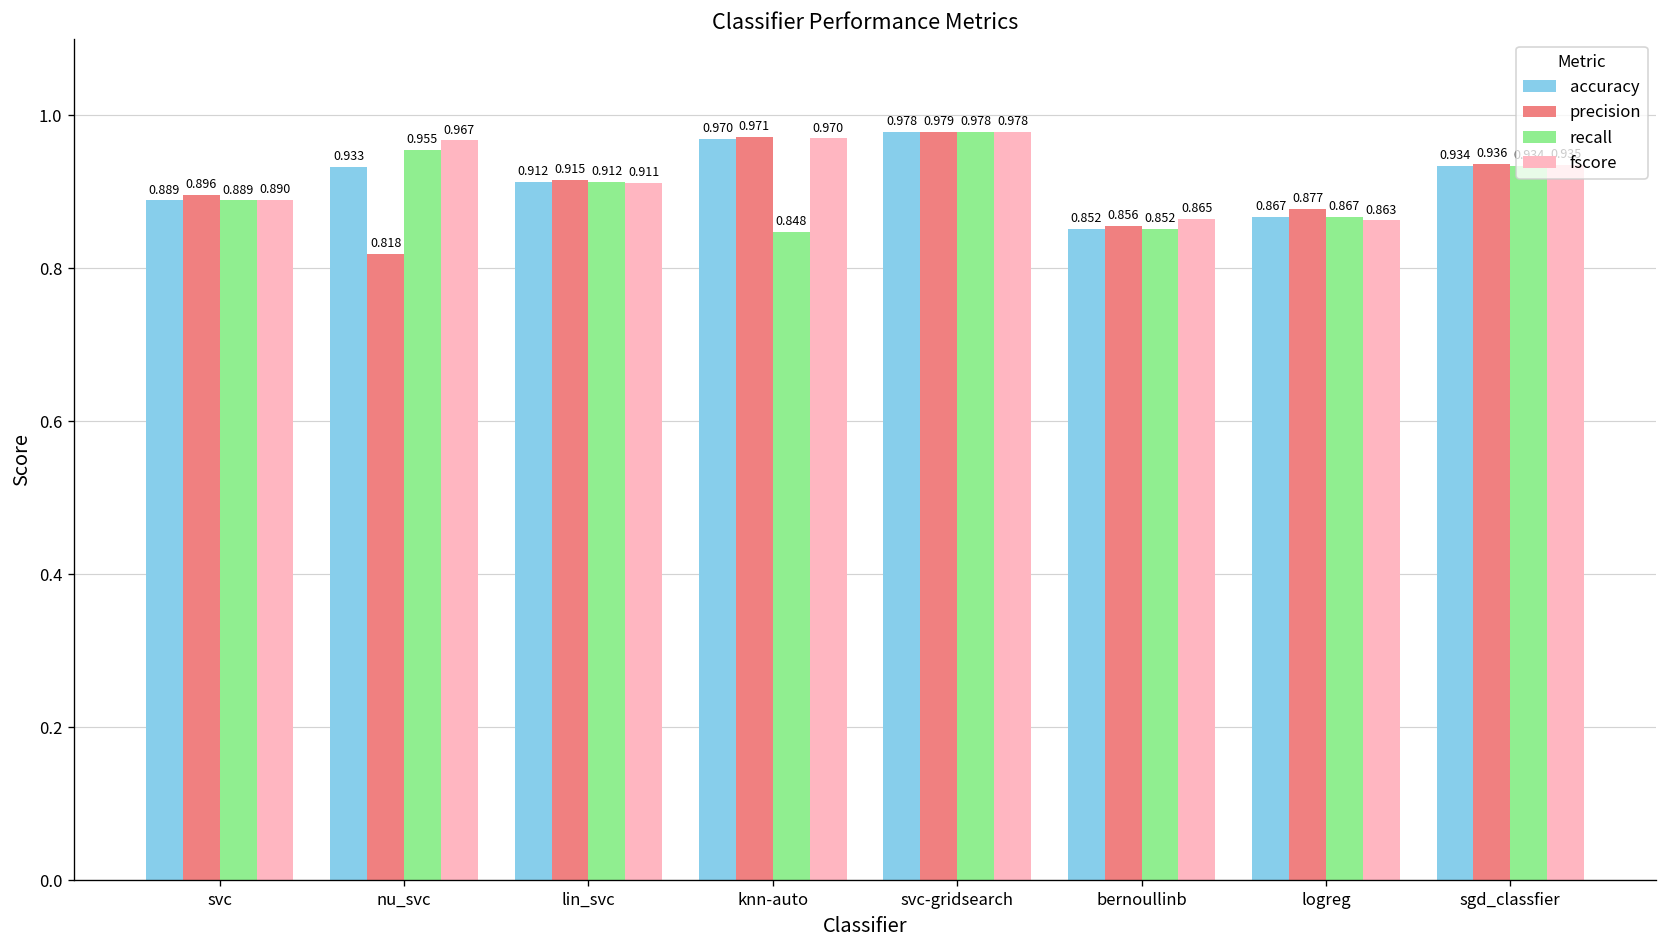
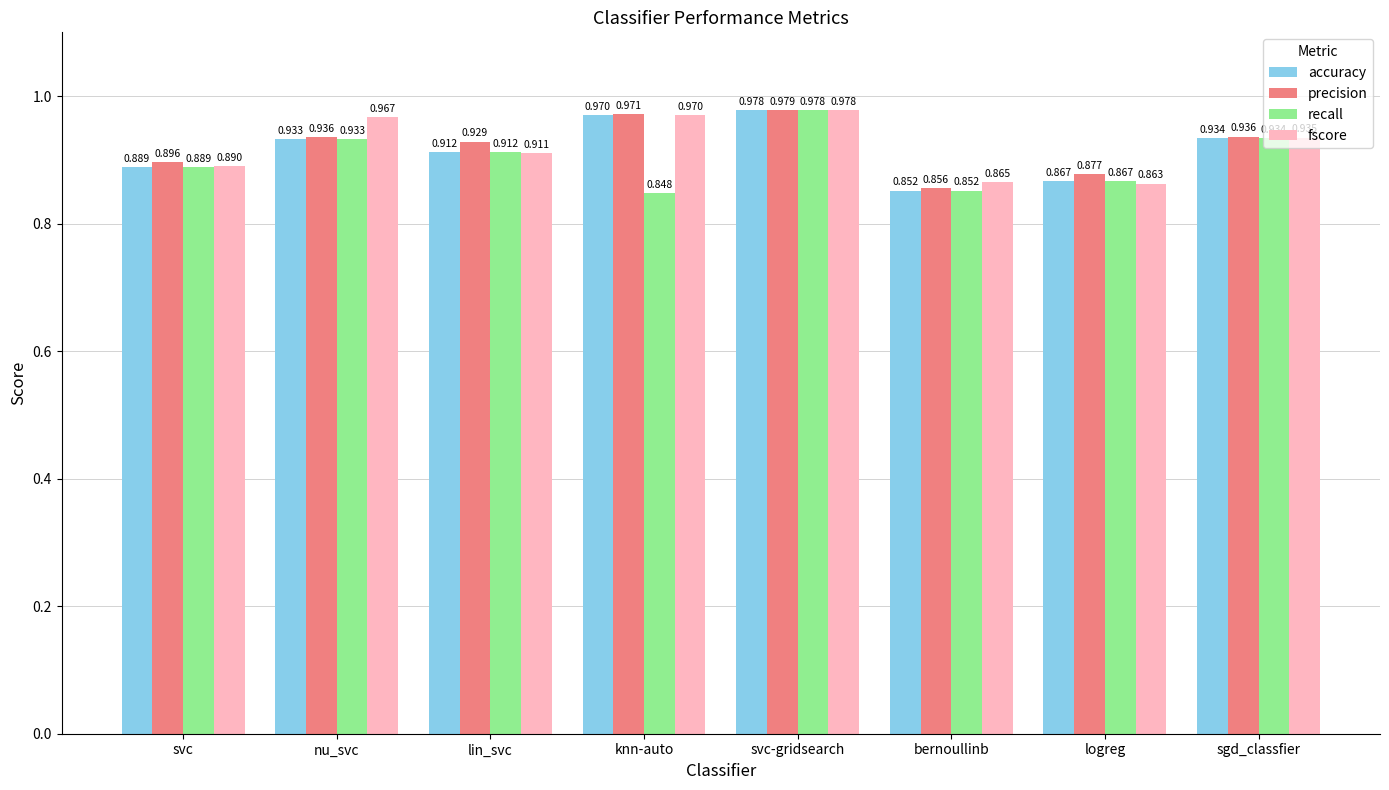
  {
    "accuracy": {
      "svc": 0.889,
      "nu_svc": 0.933,
      "lin_svc": 0.912,
      "knn-auto": 0.970,
      "svc-gridsearch": 0.978,
      "bernoullinb": 0.852,
      "logreg": 0.867,
      "sgd_classfier": 0.934
    },
    "precision": {
      "svc": 0.896,
-     "nu_svc": 0.818,
-     "lin_svc": 0.915,
+     "nu_svc": 0.936,
+     "lin_svc": 0.929,
      "knn-auto": 0.971,
      "svc-gridsearch": 0.979,
      "bernoullinb": 0.856,
      "logreg": 0.877,
      "sgd_classfier": 0.936
    },
    "recall": {
      "svc": 0.889,
-     "nu_svc": 0.955,
+     "nu_svc": 0.933,
      "lin_svc": 0.912,
      "knn-auto": 0.848,
      "svc-gridsearch": 0.978,
      "bernoullinb": 0.852,
      "logreg": 0.867
    },
    "fscore": {
      "svc": 0.890,
      "nu_svc": 0.967,
      "lin_svc": 0.911,
      "knn-auto": 0.970,
      "svc-gridsearch": 0.978,
      "bernoullinb": 0.865,
      "logreg": 0.863
    }
  }
